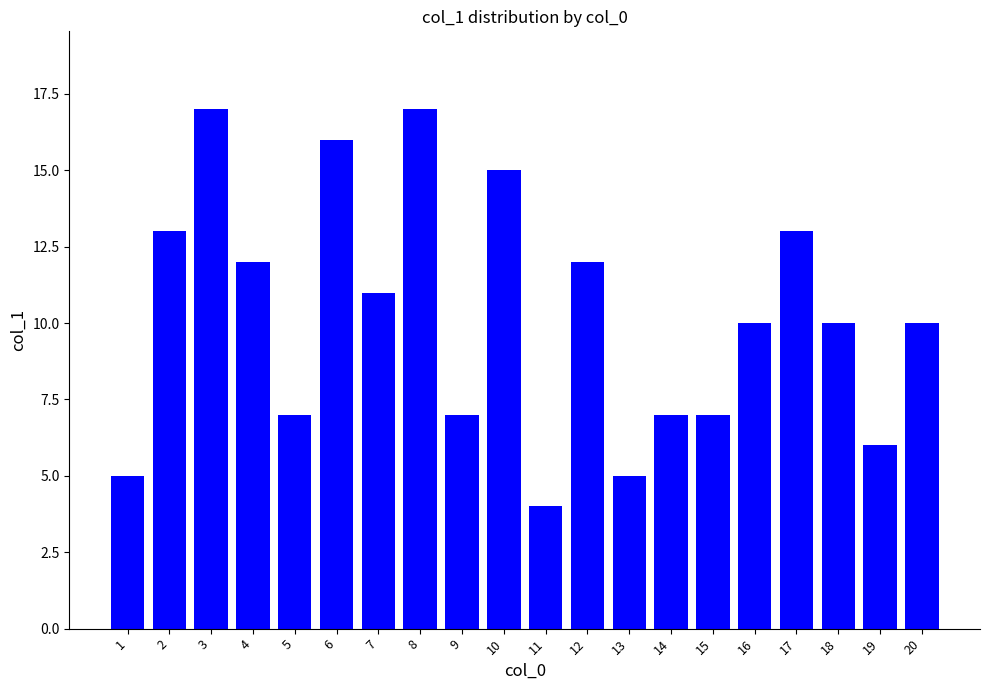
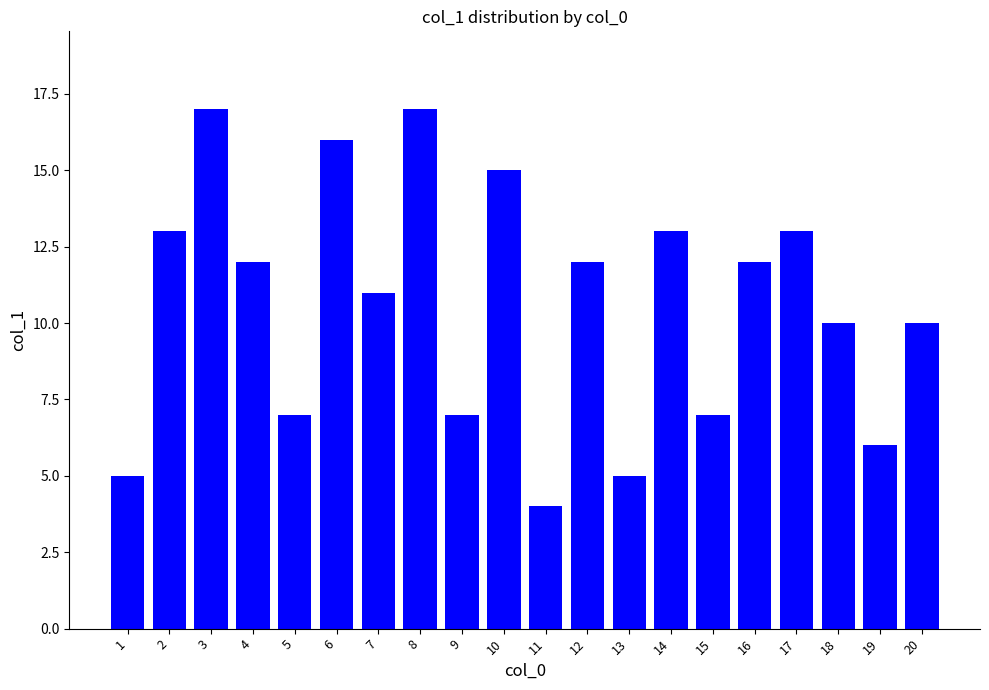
  {
    "1": 5,
    "2": 13,
    "3": 17,
    "4": 12,
    "5": 7,
    "6": 16,
    "7": 11,
    "8": 17,
    "9": 7,
    "10": 15,
    "11": 4,
    "12": 12,
    "13": 5,
-   "14": 7,
+   "14": 13,
    "15": 7,
-   "16": 10,
+   "16": 12,
    "17": 13,
    "18": 10,
    "19": 6,
    "20": 10
  }
